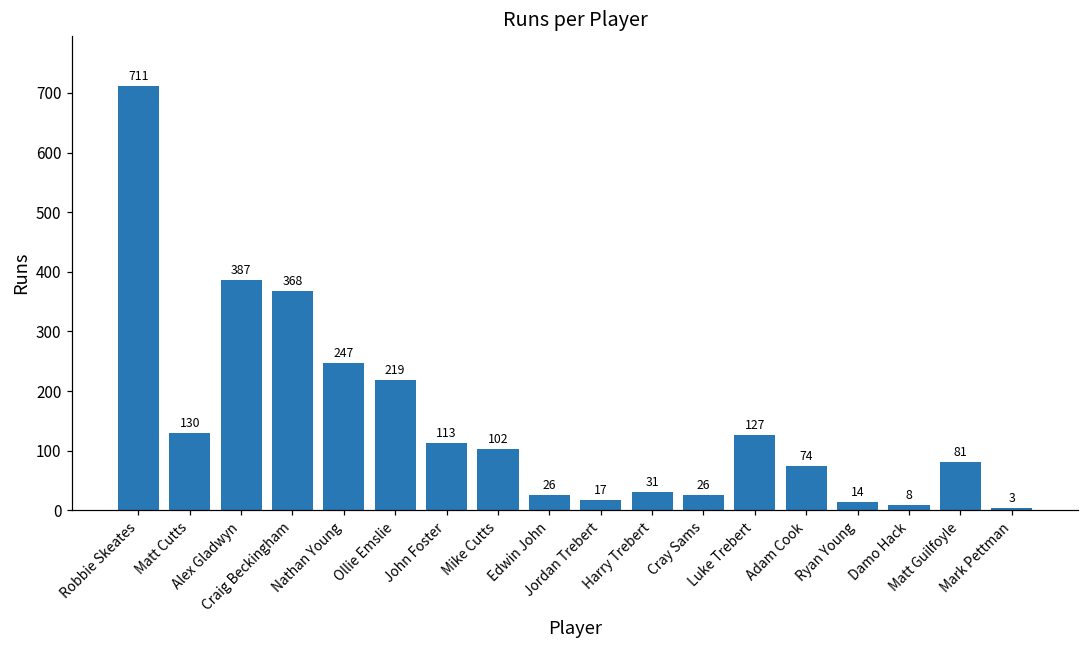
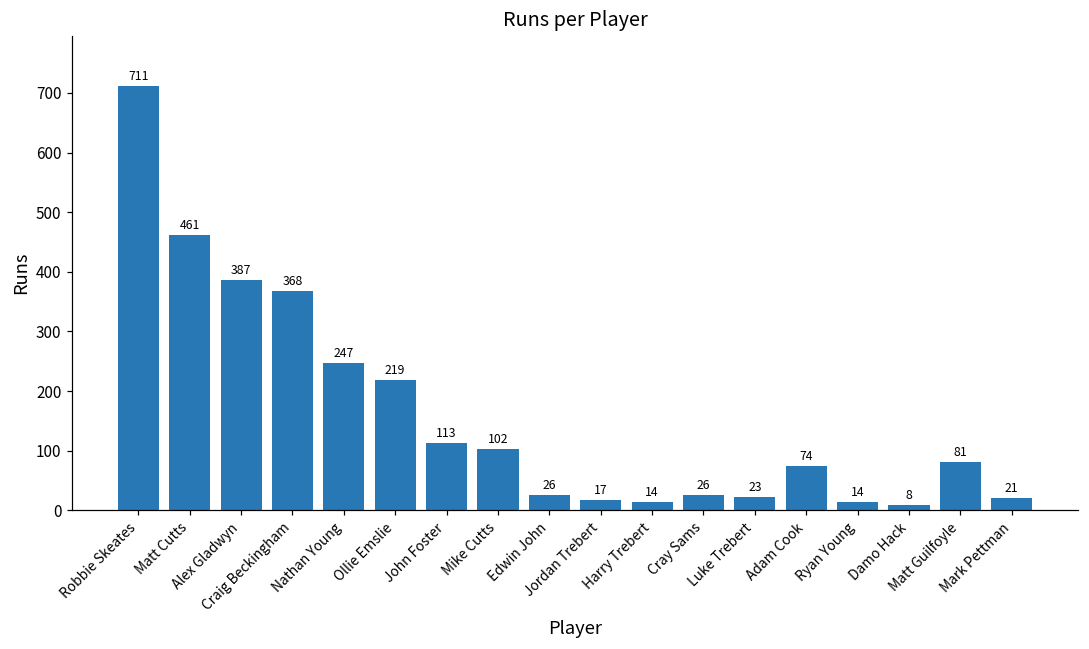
  {
    "Robbie Skeates": 711,
-   "Matt Cutts": 130,
+   "Matt Cutts": 461,
    "Alex Gladwyn": 387,
    "Craig Beckingham": 368,
    "Nathan Young": 247,
    "Ollie Emslie": 219,
    "John Foster": 113,
    "Mike Cutts": 102,
    "Edwin John": 26,
    "Jordan Trebert": 17,
-   "Harry Trebert": 31,
+   "Harry Trebert": 14,
    "Cray Sams": 26,
-   "Luke Trebert": 127,
+   "Luke Trebert": 23,
    "Adam Cook": 74,
    "Ryan Young": 14,
    "Damo Hack": 8,
    "Matt Guilfoyle": 81,
-   "Mark Pettman": 3
+   "Mark Pettman": 21
  }
